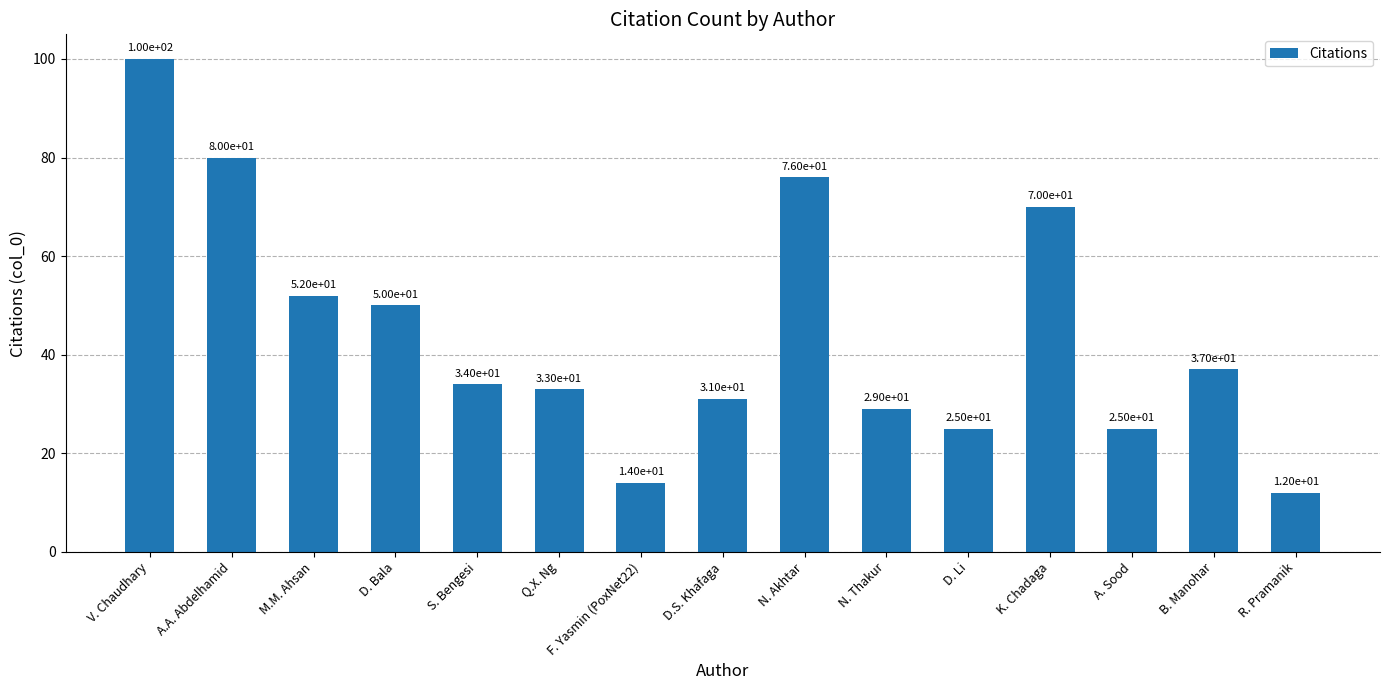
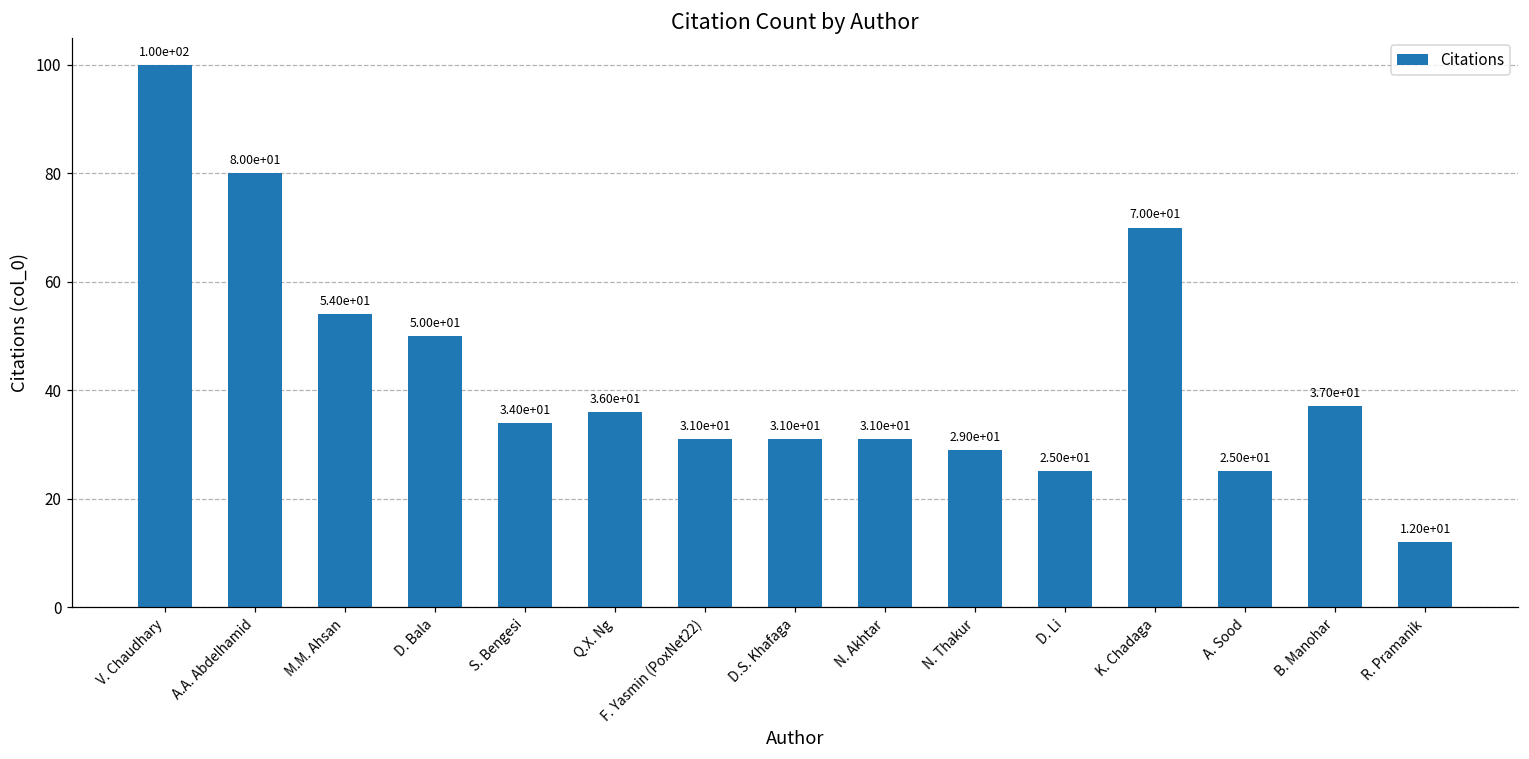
  {
    "V. Chaudhary": "1.00e+02",
    "A.A. Abdelhamid": "8.00e+01",
-   "M.M. Ahsan": "5.20e+01",
+   "M.M. Ahsan": "5.40e+01",
    "D. Bala": "5.00e+01",
    "S. Bengesi": "3.40e+01",
-   "Q.X. Ng": "3.30e+01",
-   "F. Yasmin (PoxNet22)": "1.40e+01",
+   "Q.X. Ng": "3.60e+01",
+   "F. Yasmin (PoxNet22)": "3.10e+01",
    "D.S. Khafaga": "3.10e+01",
-   "N. Akhtar": "7.60e+01",
+   "N. Akhtar": "3.10e+01",
    "N. Thakur": "2.90e+01",
    "D. Li": "2.50e+01",
    "K. Chadaga": "7.00e+01",
    "A. Sood": "2.50e+01",
    "B. Manohar": "3.70e+01",
    "R. Pramanik": "1.20e+01"
  }
